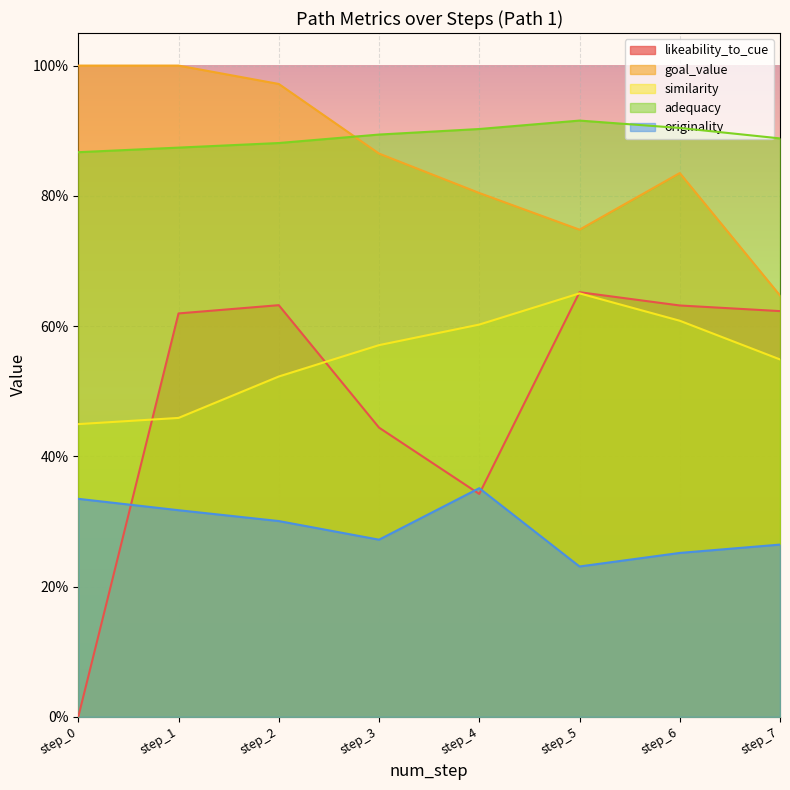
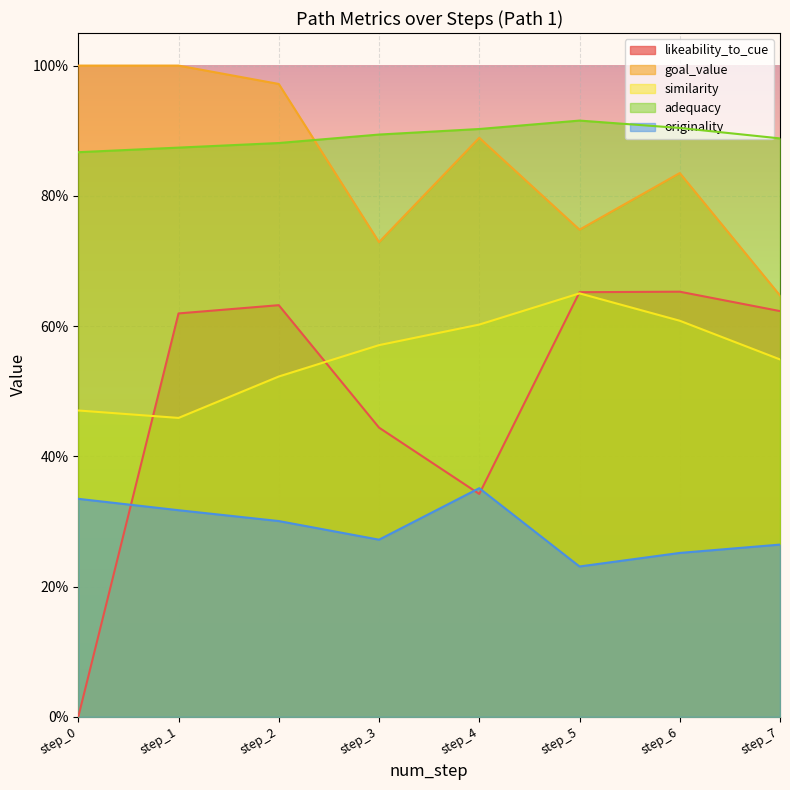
  {
    "likeability_to_cue": {
      "step_0": "0%",
      "step_1": "62%",
      "step_2": "63%",
      "step_3": "44%",
      "step_4": "34%",
-     "step_6": "63%",
+     "step_6": "65%",
      "step_7": "62%"
    },
    "goal_value": {
      "step_0": "100%",
      "step_1": "100%",
      "step_2": "97%",
-     "step_3": "86%",
-     "step_4": "80%",
+     "step_3": "73%",
+     "step_4": "89%",
      "step_5": "75%",
      "step_6": "83%",
      "step_7": "65%"
    },
    "similarity": {
-     "step_0": "45%",
+     "step_0": "47%",
      "step_1": "46%",
      "step_2": "52%",
      "step_3": "57%",
      "step_4": "60%",
      "step_6": "61%",
      "step_7": "55%"
    },
    "adequacy": {
      "step_0": "87%",
      "step_1": "87%",
      "step_2": "88%",
      "step_3": "89%",
      "step_4": "90%",
      "step_5": "92%",
      "step_7": "89%"
    },
    "originality": {
      "step_0": "33%",
      "step_1": "32%",
      "step_2": "30%",
      "step_3": "27%",
      "step_4": "35%",
      "step_5": "23%",
      "step_6": "25%",
      "step_7": "26%"
    }
  }
